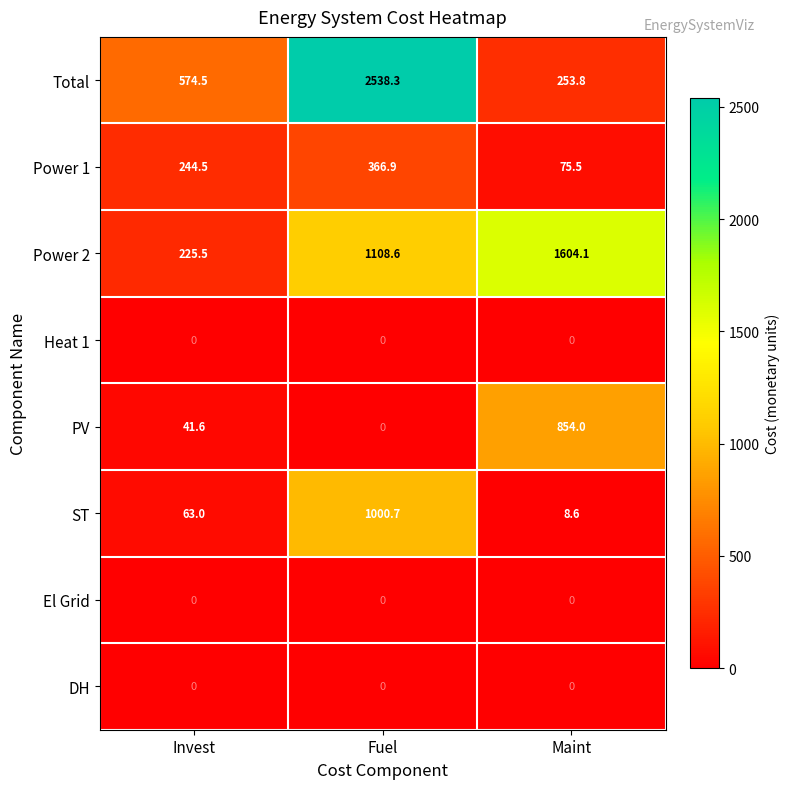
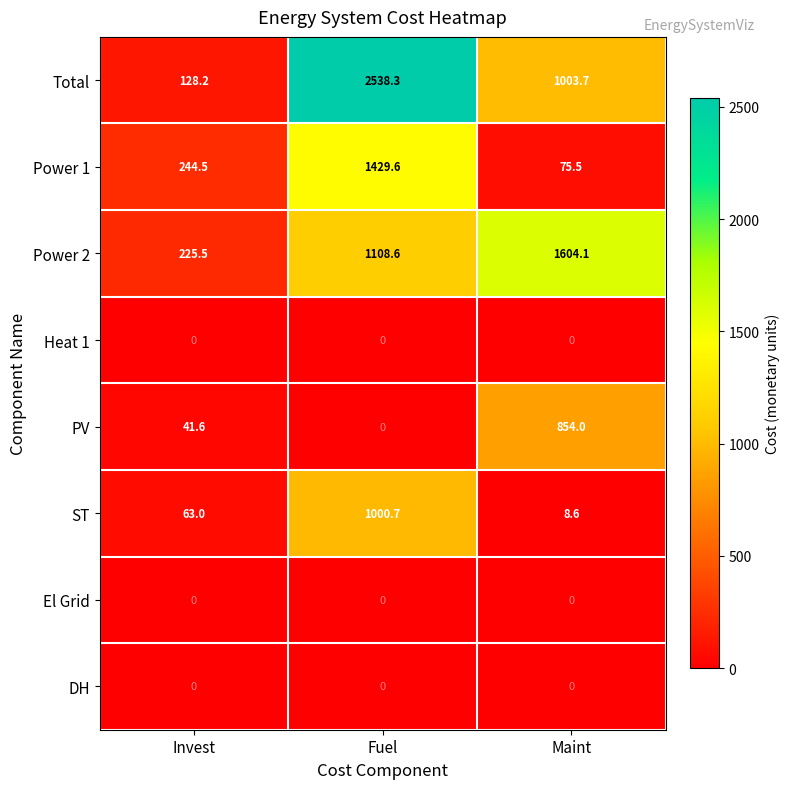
  {
    "Total": {
-     "Invest": 574.5,
+     "Invest": 128.2,
      "Fuel": 2538.3,
-     "Maint": 253.8
+     "Maint": 1003.7
    },
    "Power 1": {
      "Invest": 244.5,
-     "Fuel": 366.9,
+     "Fuel": 1429.6,
      "Maint": 75.5
    },
    "Power 2": {
      "Invest": 225.5,
      "Fuel": 1108.6,
      "Maint": 1604.1
    },
    "Heat 1": {
      "Invest": 0,
      "Fuel": 0,
      "Maint": 0
    },
    "PV": {
      "Invest": 41.6,
      "Fuel": 0,
      "Maint": 854.0
    },
    "ST": {
      "Invest": 63.0,
      "Fuel": 1000.7,
      "Maint": 8.6
    },
    "El Grid": {
      "Invest": 0,
      "Fuel": 0,
      "Maint": 0
    },
    "DH": {
      "Invest": 0,
      "Fuel": 0,
      "Maint": 0
    }
  }
